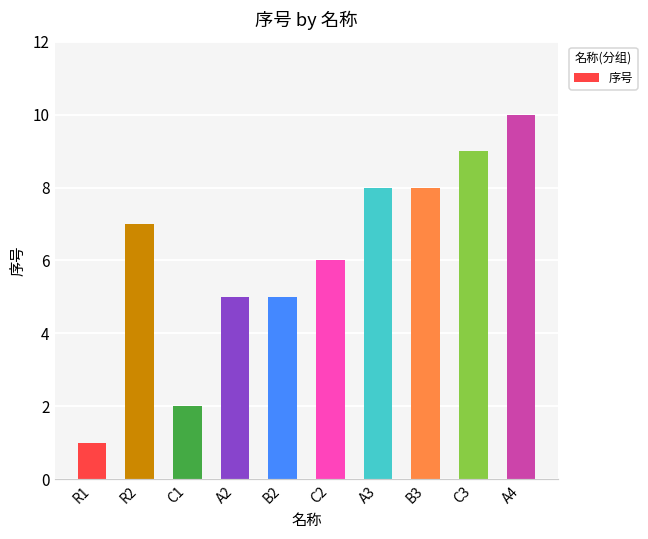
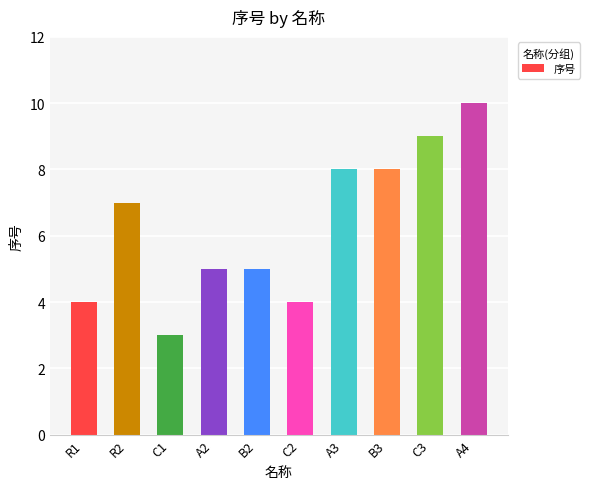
  {
-   "R1": 1,
+   "R1": 4,
    "R2": 7,
-   "C1": 2,
+   "C1": 3,
    "A2": 5,
    "B2": 5,
-   "C2": 6,
+   "C2": 4,
    "A3": 8,
    "B3": 8,
    "C3": 9,
    "A4": 10
  }
